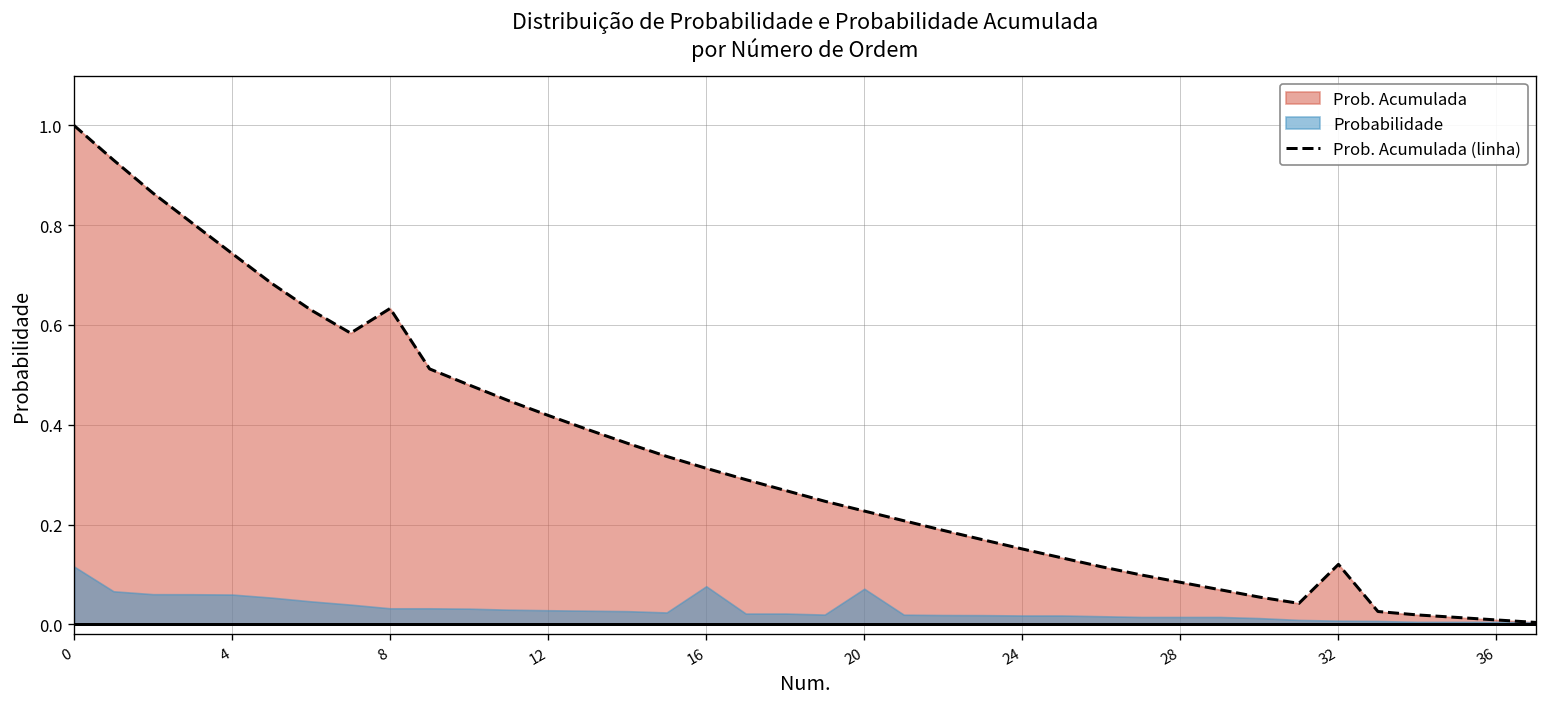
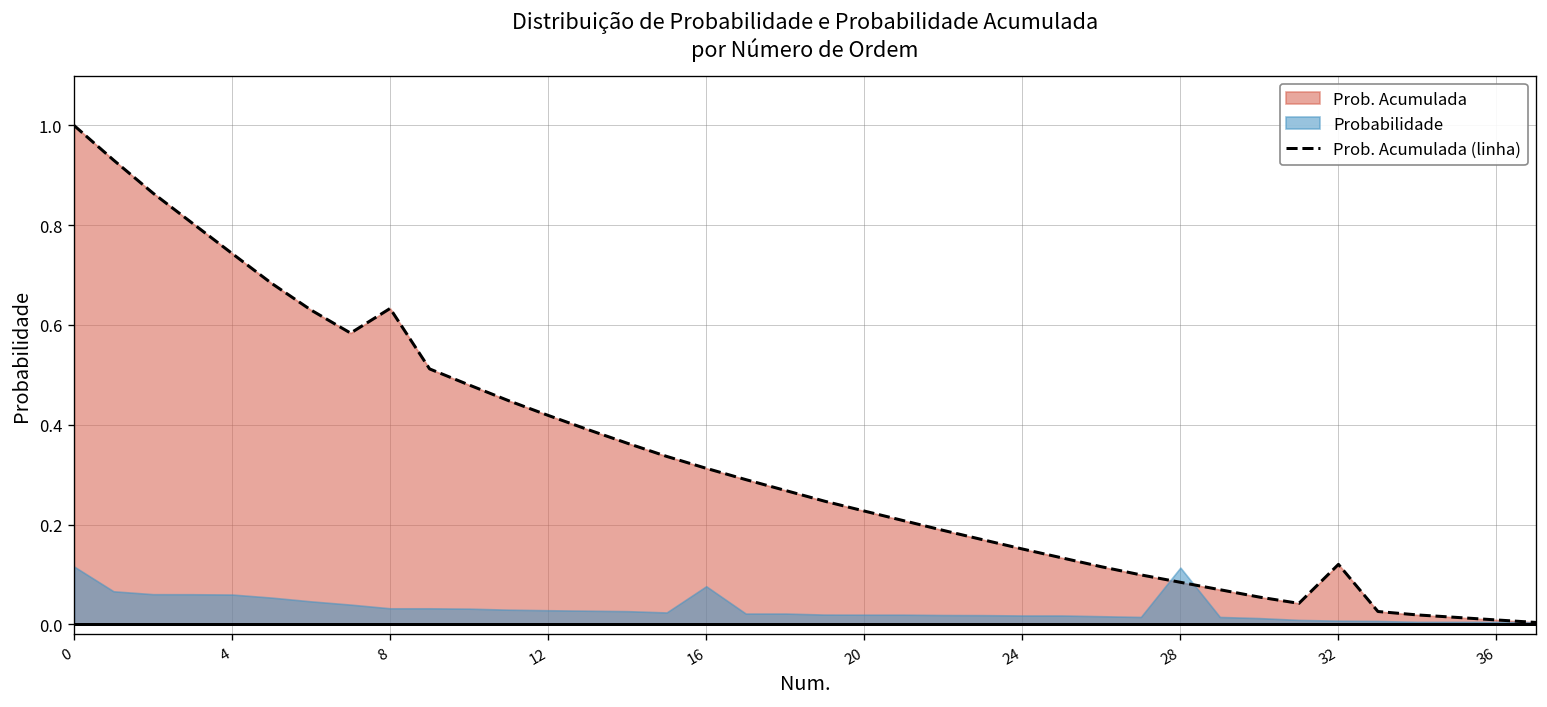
  {
    "Prob. Acumulada": {
      "0": 1.00,
      "4": 0.74,
      "8": 0.63,
      "12": 0.42,
      "16": 0.31,
      "20": 0.23,
      "24": 0.15,
      "28": 0.08,
      "32": 0.12
    },
    "Probabilidade": {
      "0": 0.12,
      "4": 0.06,
      "8": 0.03,
      "12": 0.03,
      "16": 0.08,
-     "20": 0.07,
+     "20": 0.02,
      "24": 0.02,
-     "28": 0.01,
+     "28": 0.11,
      "32": 0.01
    }
  }
